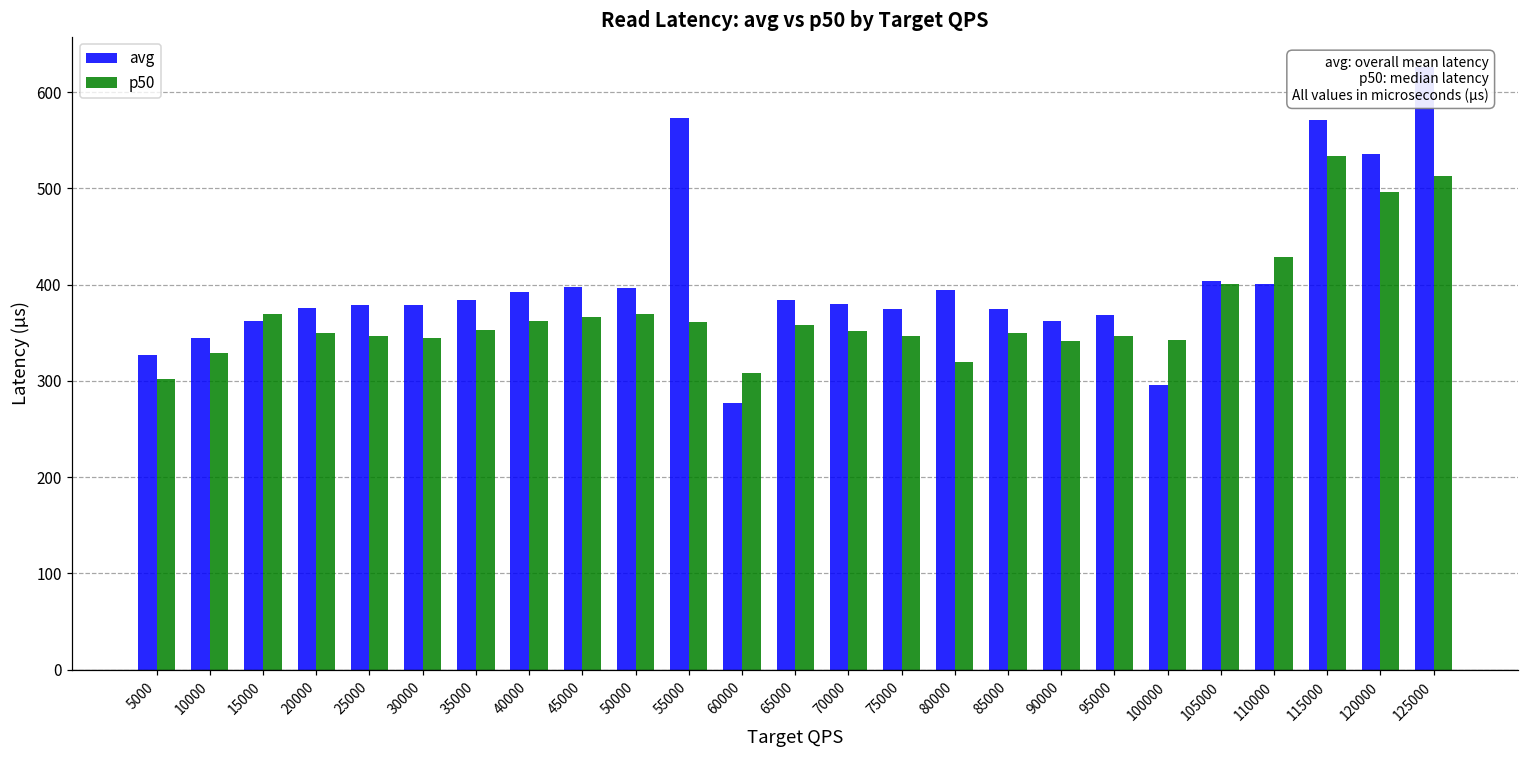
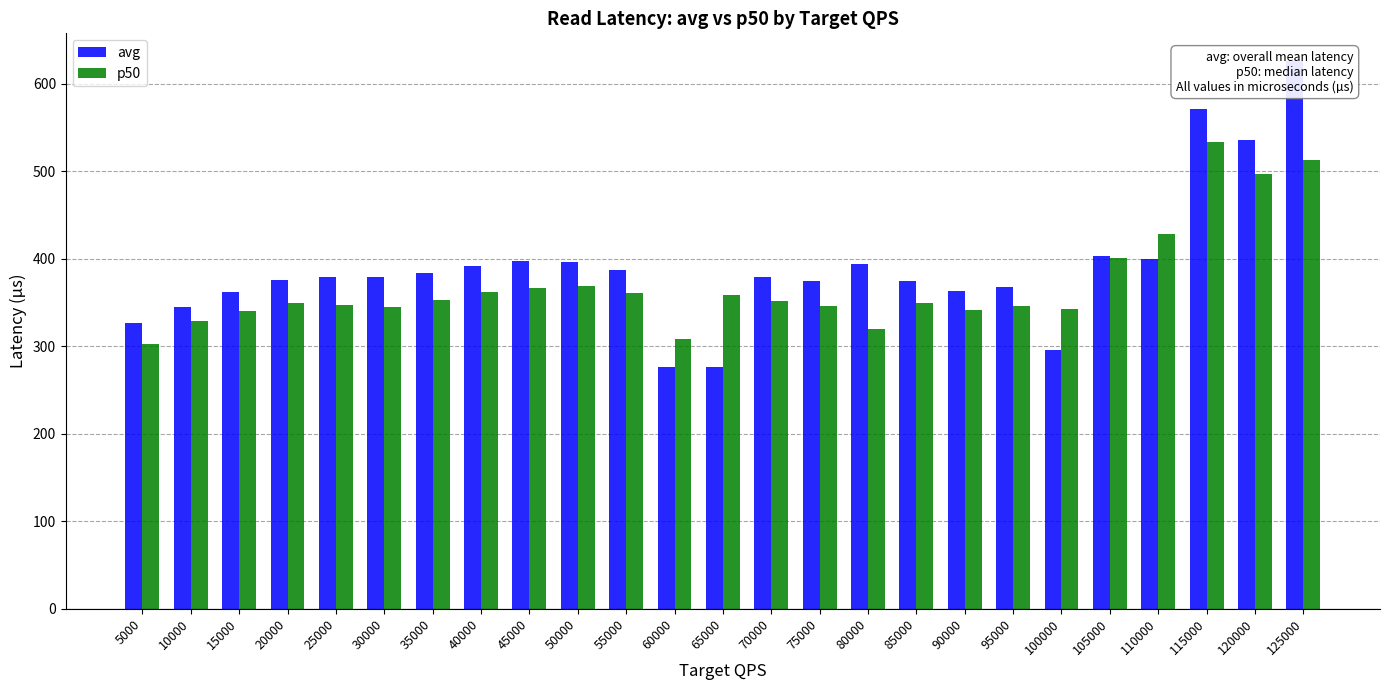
  {
    "avg": {
      "5000": 330,
      "10000": 340,
      "15000": 360,
      "20000": 380,
      "25000": 380,
      "30000": 380,
      "35000": 380,
      "40000": 390,
      "45000": 400,
      "50000": 400,
-     "55000": 570,
+     "55000": 390,
      "60000": 280,
-     "65000": 380,
+     "65000": 280,
      "70000": 380,
      "75000": 370,
      "80000": 390,
      "85000": 370,
      "90000": 360,
      "95000": 370,
      "100000": 300,
      "105000": 400,
      "110000": 400,
      "115000": 570,
      "120000": 540
    },
    "p50": {
      "5000": 300,
      "10000": 330,
-     "15000": 370,
+     "15000": 340,
      "20000": 350,
      "25000": 350,
      "30000": 340,
      "35000": 350,
      "40000": 360,
      "45000": 370,
      "50000": 370,
      "55000": 360,
      "60000": 310,
      "65000": 360,
      "70000": 350,
      "75000": 350,
      "80000": 320,
      "85000": 350,
      "90000": 340,
      "95000": 350,
      "100000": 340,
      "105000": 400,
      "110000": 430,
      "115000": 530,
      "120000": 500,
      "125000": 510
    }
  }
